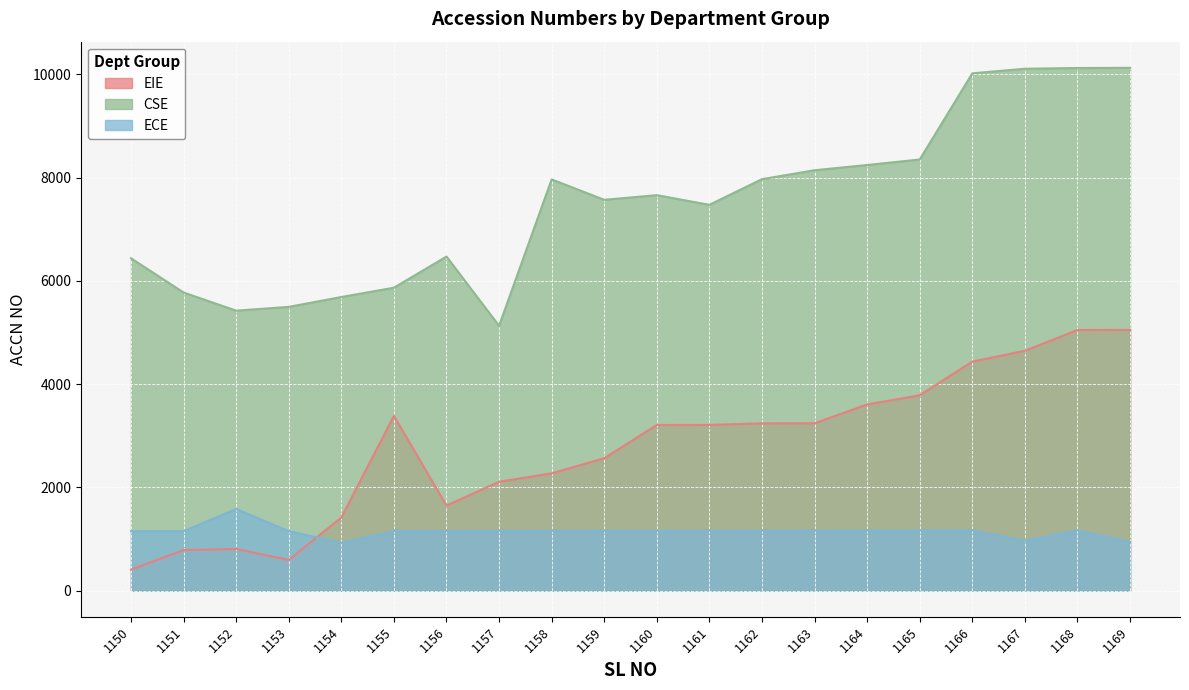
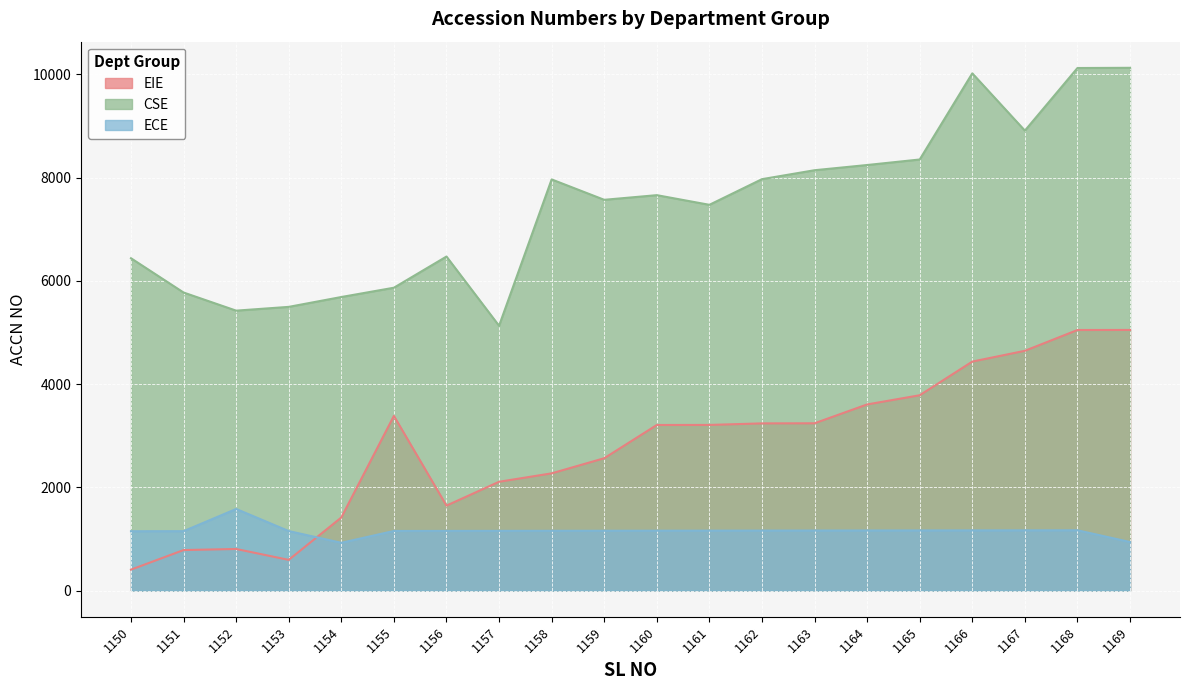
  {
    "EIE": {
      "1150": 400,
      "1151": 800,
      "1152": 800,
      "1153": 600,
      "1154": 1400,
      "1155": 3400,
      "1156": 1600,
      "1157": 2100,
      "1158": 2300,
      "1159": 2600,
      "1160": 3200,
      "1161": 3200,
      "1162": 3200,
      "1163": 3200,
      "1164": 3600,
      "1165": 3800,
      "1166": 4400,
      "1167": 4600,
      "1168": 5000,
      "1169": 5000
    },
    "CSE": {
      "1150": 6400,
      "1151": 5800,
      "1152": 5400,
      "1153": 5500,
      "1154": 5700,
      "1155": 5900,
      "1156": 6500,
      "1157": 5100,
      "1158": 8000,
      "1159": 7600,
      "1160": 7700,
      "1161": 7500,
      "1162": 8000,
      "1163": 8100,
      "1164": 8200,
      "1165": 8400,
      "1166": 10000,
-     "1167": 10100,
+     "1167": 8900,
      "1168": 10100,
      "1169": 10100
    },
    "ECE": {
      "1150": 1200,
      "1151": 1200,
      "1152": 1600,
      "1153": 1200,
      "1154": 900,
      "1155": 1200,
      "1156": 1200,
      "1157": 1200,
      "1158": 1200,
      "1159": 1200,
      "1160": 1200,
      "1161": 1200,
      "1162": 1200,
      "1163": 1200,
      "1164": 1200,
      "1165": 1200,
      "1166": 1200,
-     "1167": 1000,
+     "1167": 1200,
      "1168": 1200,
      "1169": 900
    }
  }
